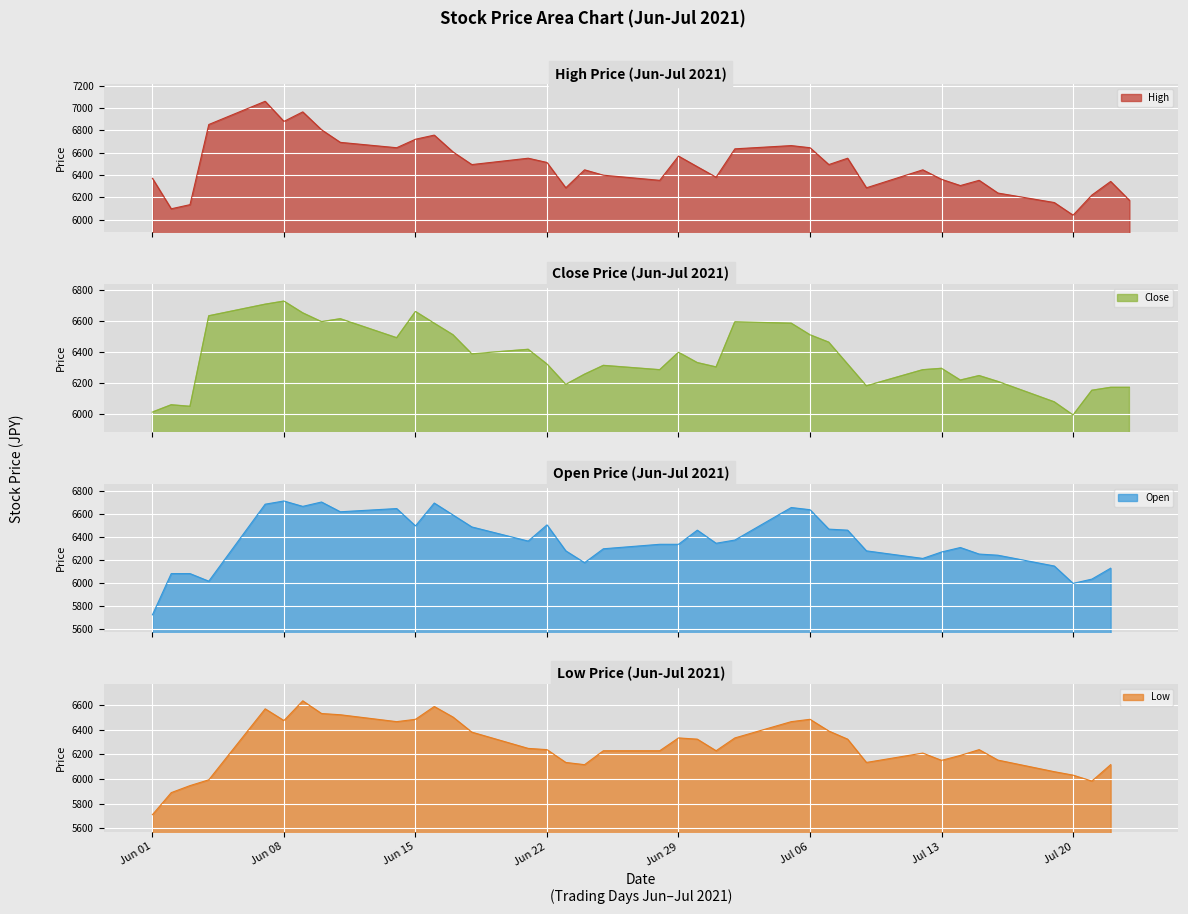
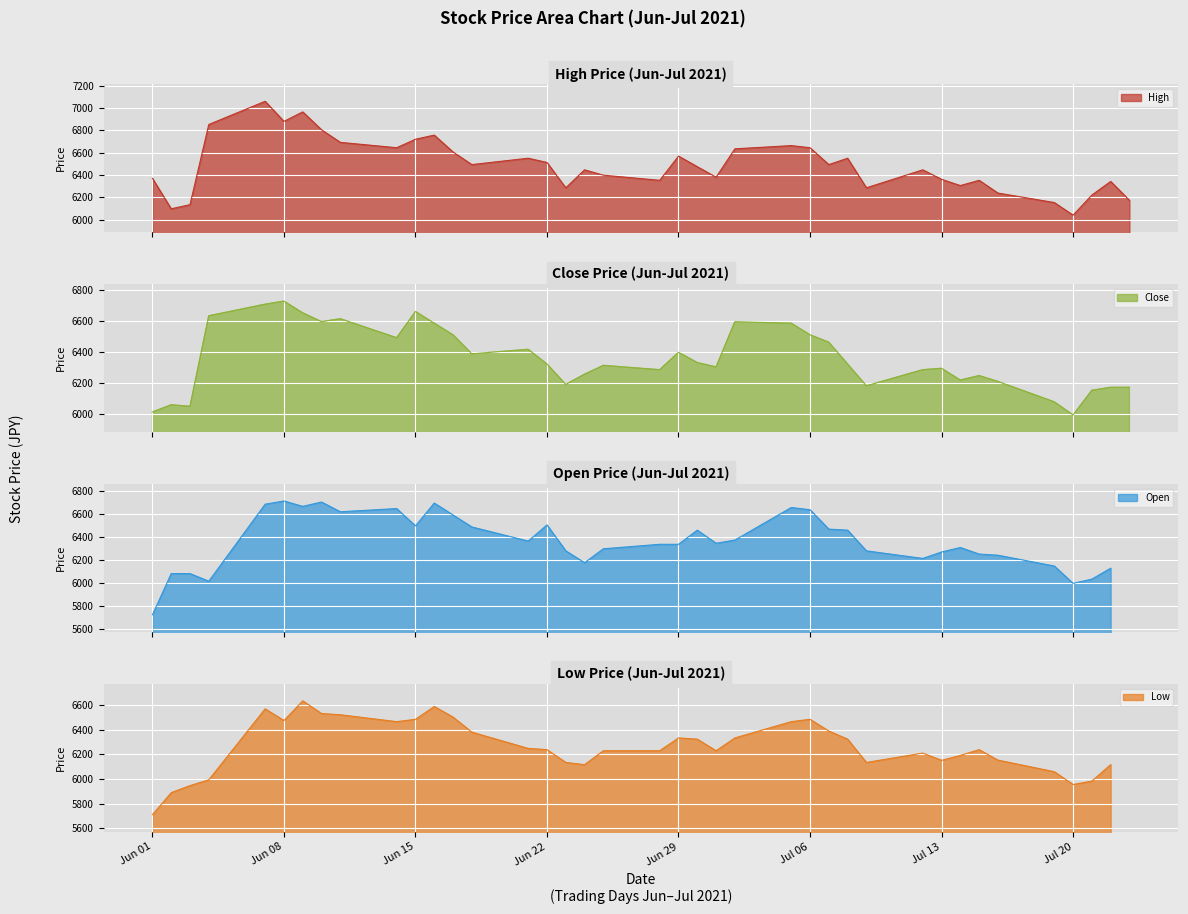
  {
    "Low Price (Jun-Jul 2021)": {
      "Jun 01": 5710,
      "Jun 08": 6470,
      "Jun 15": 6480,
      "Jun 22": 6240,
      "Jun 29": 6330,
      "Jul 06": 6480,
      "Jul 13": 6150,
-     "Jul 20": 6030
+     "Jul 20": 5960
    }
  }
